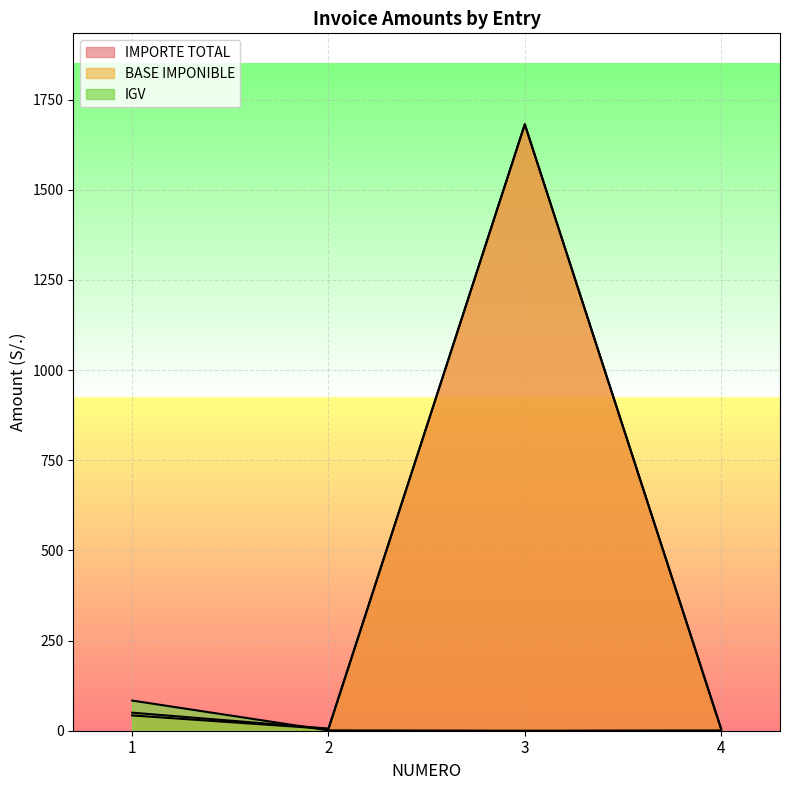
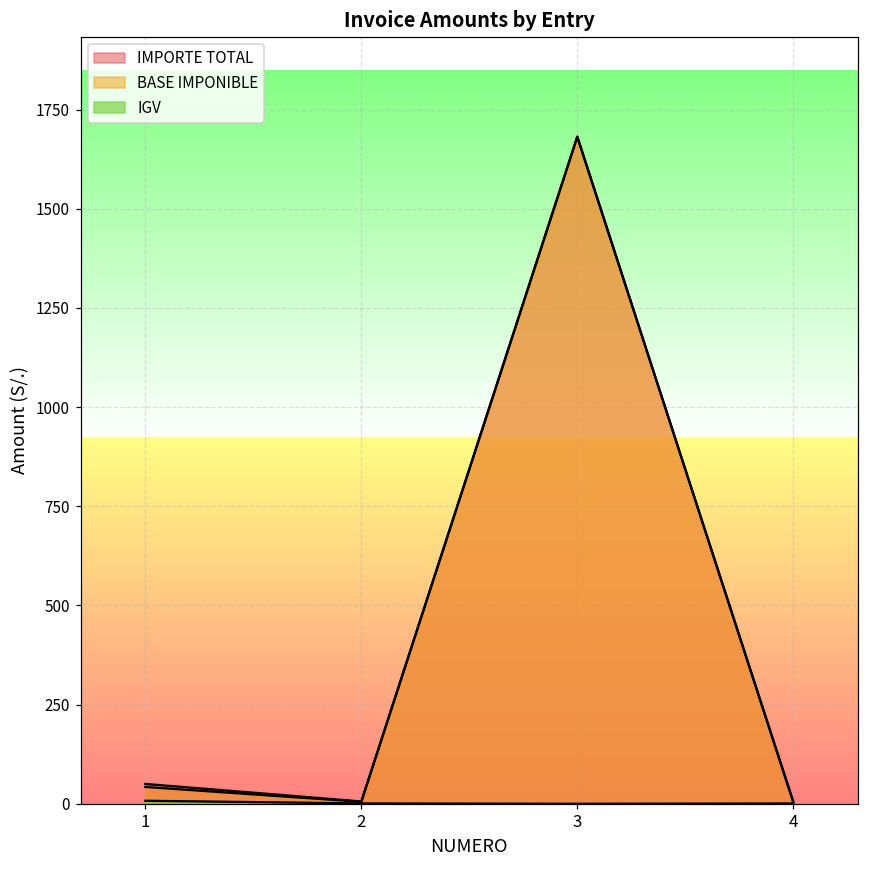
  {
    "IMPORTE TOTAL": {
      "1": 50
    },
    "BASE IMPONIBLE": {
      "1": 40
    },
    "IGV": {
-     "1": 80,
+     "1": 10,
      "3": 0
    }
  }
